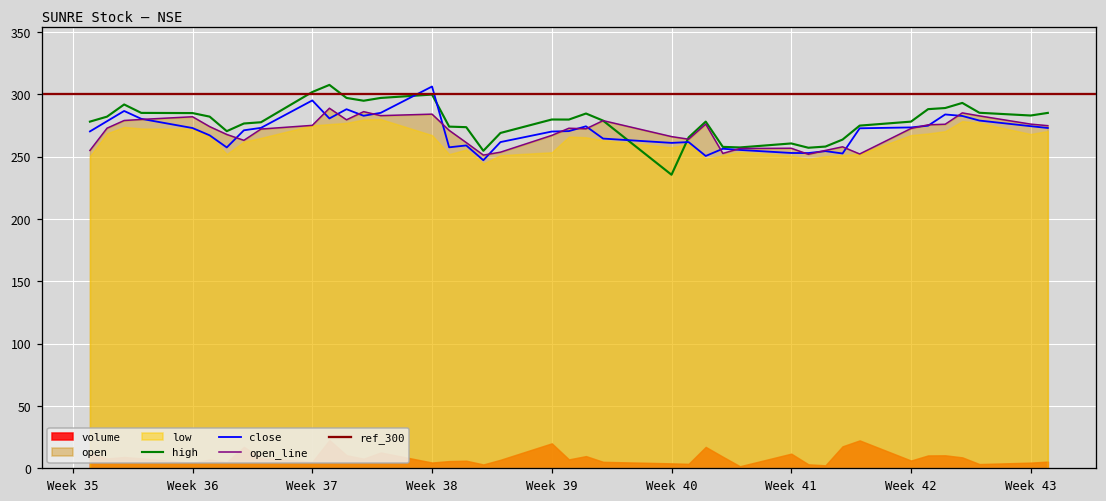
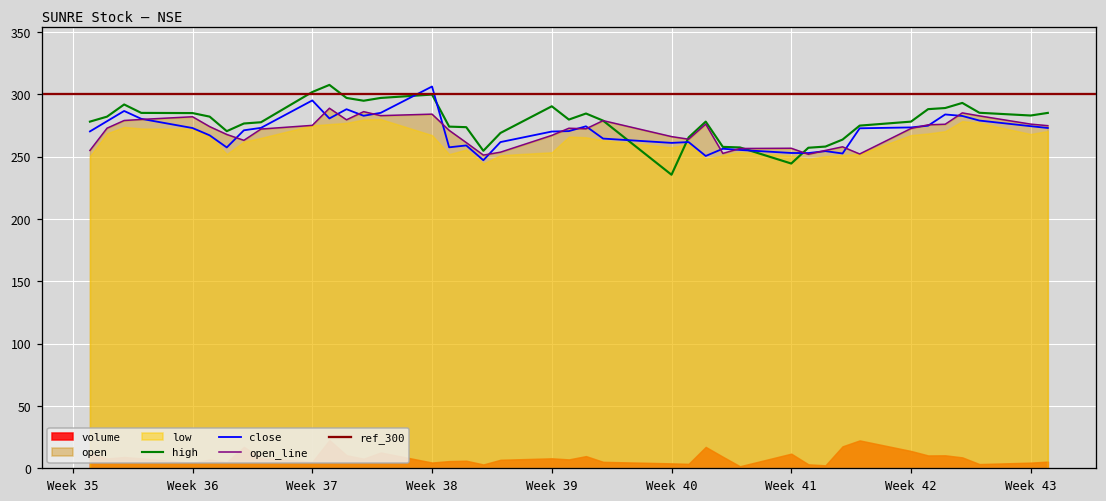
  {
    "high": {
      "Week 36": 285,
      "Week 37": 302,
      "Week 38": 300,
-     "Week 39": 280,
+     "Week 39": 290,
      "Week 40": 235,
-     "Week 41": 261,
+     "Week 41": 244,
      "Week 42": 278,
      "Week 43": 283
    },
    "volume": {
      "Week 38": 5,
-     "Week 39": 20,
+     "Week 39": 8,
      "Week 40": 4,
      "Week 41": 12,
-     "Week 42": 6,
+     "Week 42": 14,
      "Week 43": 5
    },
    "open": {
      "Week 36": 282,
      "Week 38": 284,
      "Week 39": 267,
      "Week 40": 266,
      "Week 41": 257
    },
    "close": {
      "Week 37": 295,
      "Week 38": 306,
      "Week 39": 270,
      "Week 40": 261,
      "Week 41": 253
    },
    "low": {
      "Week 38": 267,
      "Week 39": 253,
      "Week 40": 257,
      "Week 41": 251,
      "Week 42": 267,
      "Week 43": 268
    }
  }
